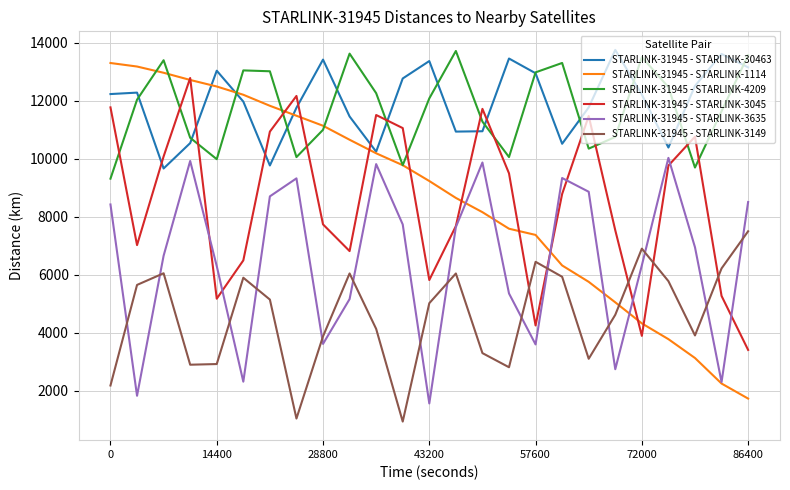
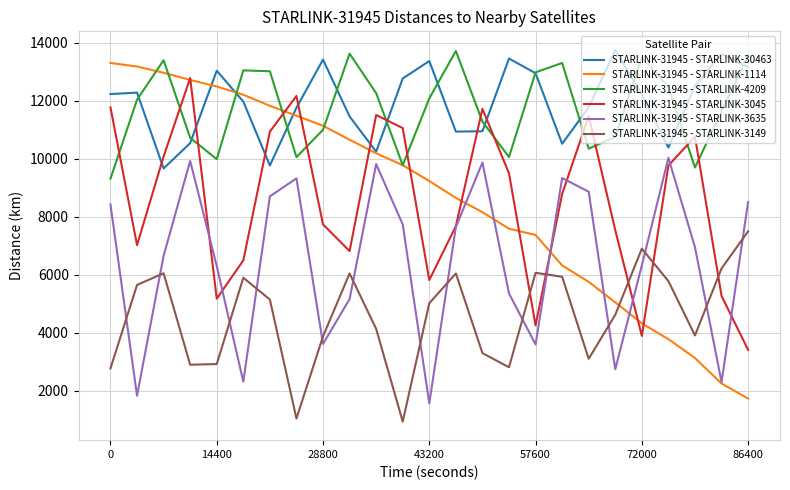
  {
    "STARLINK-31945 - STARLINK-30463": {
      "0": 12200,
      "14400": 13000,
      "28800": 13400,
      "43200": 13400
    },
    "STARLINK-31945 - STARLINK-1114": {
      "0": 13300,
      "14400": 12500,
      "28800": 11100,
      "43200": 9200,
      "57600": 7400,
      "72000": 4300,
      "86400": 1700
    },
    "STARLINK-31945 - STARLINK-4209": {
      "0": 9300,
      "14400": 10000,
      "28800": 11000,
      "43200": 12100
    },
    "STARLINK-31945 - STARLINK-3045": {
      "0": 11800,
      "14400": 5200,
      "28800": 7700,
      "43200": 5800,
      "57600": 4300,
      "72000": 3900,
      "86400": 3400
    },
    "STARLINK-31945 - STARLINK-3635": {
      "0": 8400,
      "14400": 6300,
      "28800": 3600,
      "43200": 1600,
      "57600": 3600,
      "72000": 6300,
      "86400": 8500
    },
    "STARLINK-31945 - STARLINK-3149": {
-     "0": 2200,
+     "0": 2800,
      "14400": 2900,
      "28800": 3900,
      "43200": 5000,
-     "57600": 6400,
+     "57600": 6100,
      "72000": 6900,
      "86400": 7500
    }
  }
